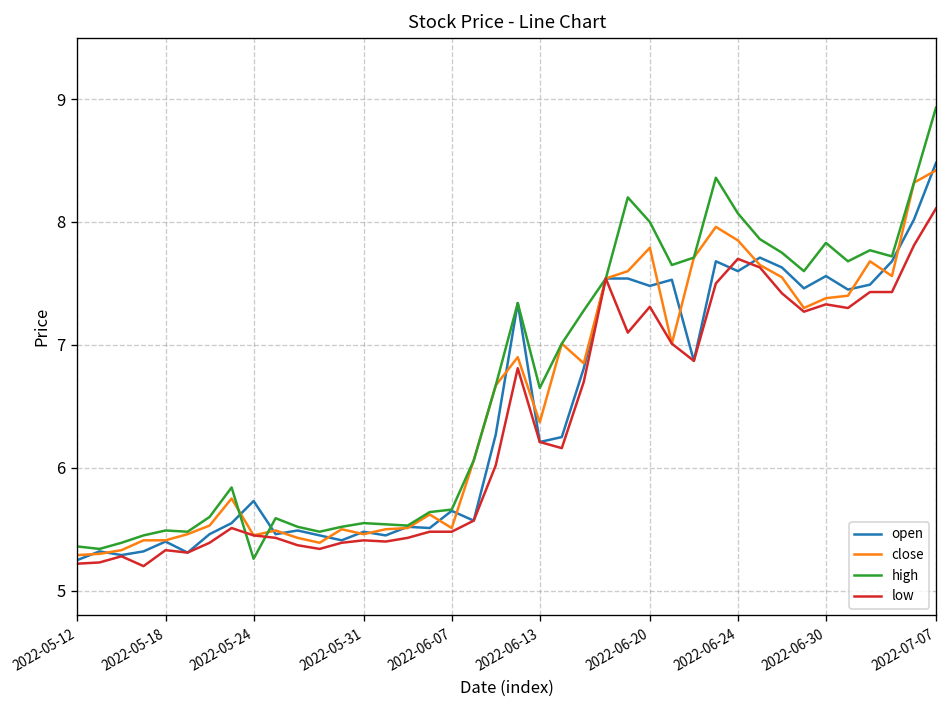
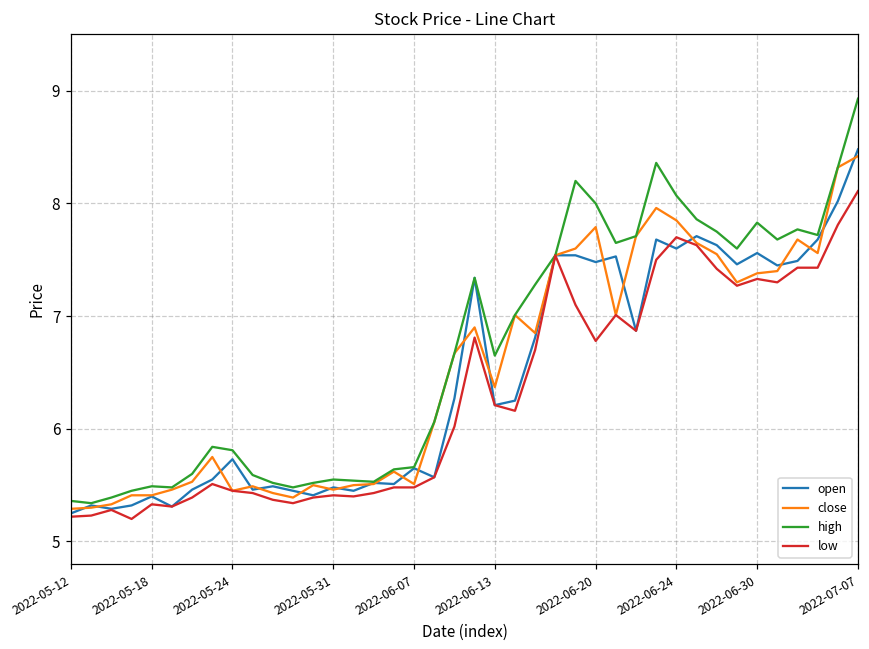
  {
    "open": {
      "2022-05-12": 5.25,
      "2022-05-24": 5.73,
      "2022-06-20": 7.48,
      "2022-06-24": 7.60,
      "2022-06-30": 7.56,
      "2022-07-07": 8.48
    },
    "close": {
      "2022-05-12": 5.29,
      "2022-06-07": 5.51,
      "2022-06-13": 6.37,
      "2022-06-20": 7.79,
      "2022-06-24": 7.85,
      "2022-06-30": 7.38,
      "2022-07-07": 8.42
    },
    "high": {
      "2022-05-12": 5.36,
      "2022-05-18": 5.49,
-     "2022-05-24": 5.26,
+     "2022-05-24": 5.81,
      "2022-05-31": 5.55,
      "2022-06-13": 6.65,
      "2022-06-20": 8.00,
      "2022-06-24": 8.07,
      "2022-06-30": 7.83,
      "2022-07-07": 8.93
    },
    "low": {
      "2022-05-12": 5.22,
      "2022-05-18": 5.33,
      "2022-05-31": 5.41,
      "2022-06-07": 5.48,
-     "2022-06-20": 7.31,
+     "2022-06-20": 6.78,
      "2022-06-24": 7.70,
      "2022-06-30": 7.33,
      "2022-07-07": 8.11
    }
  }
